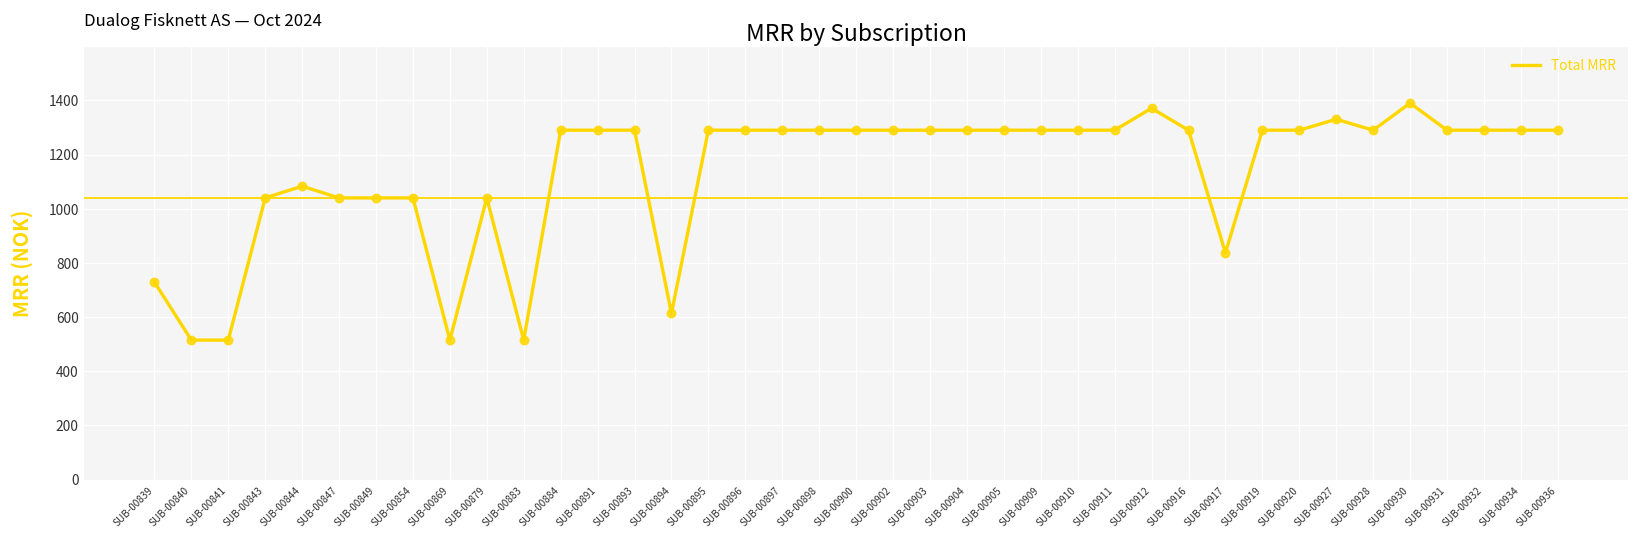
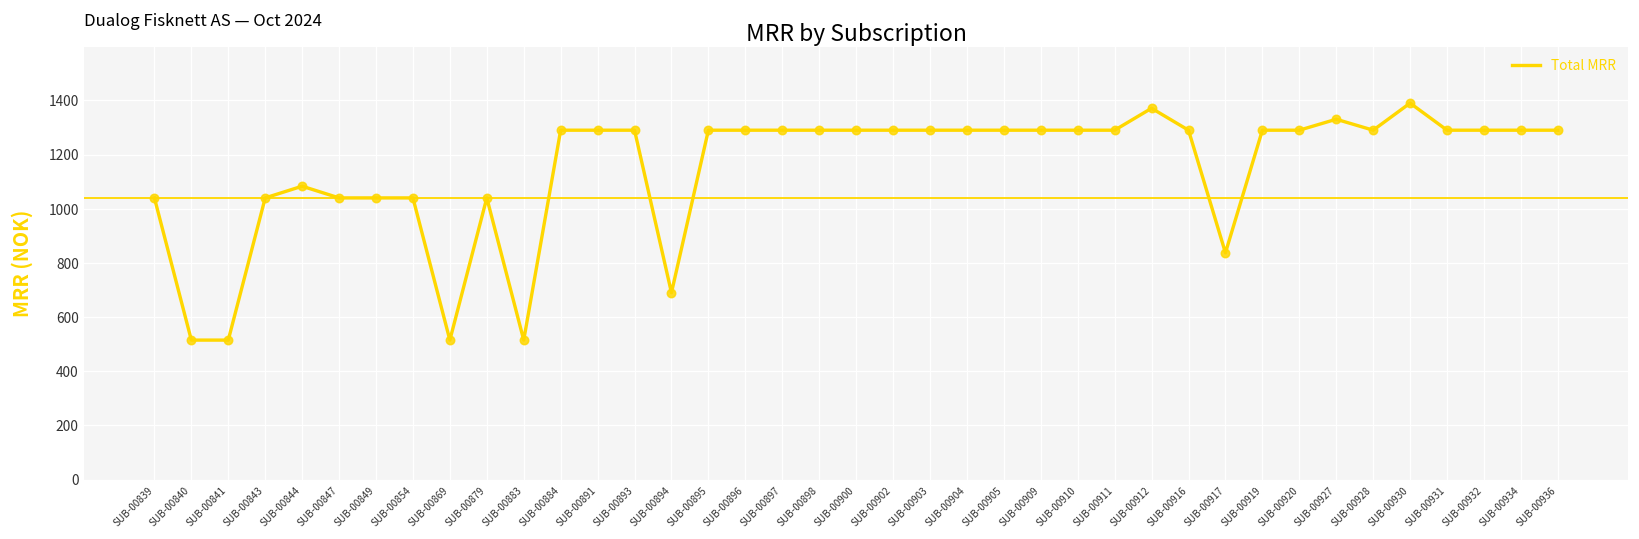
  {
-   "SUB-00839": 730,
+   "SUB-00839": 1040,
    "SUB-00840": 520,
    "SUB-00841": 520,
    "SUB-00843": 1040,
    "SUB-00844": 1080,
    "SUB-00847": 1040,
    "SUB-00849": 1040,
    "SUB-00854": 1040,
    "SUB-00869": 520,
    "SUB-00879": 1040,
    "SUB-00883": 520,
    "SUB-00884": 1290,
    "SUB-00891": 1290,
    "SUB-00893": 1290,
-   "SUB-00894": 610,
+   "SUB-00894": 690,
    "SUB-00895": 1290,
    "SUB-00896": 1290,
    "SUB-00897": 1290,
    "SUB-00898": 1290,
    "SUB-00900": 1290,
    "SUB-00902": 1290,
    "SUB-00903": 1290,
    "SUB-00904": 1290,
    "SUB-00905": 1290,
    "SUB-00909": 1290,
    "SUB-00910": 1290,
    "SUB-00911": 1290,
    "SUB-00912": 1370,
    "SUB-00916": 1290,
    "SUB-00917": 840,
    "SUB-00919": 1290,
    "SUB-00920": 1290,
    "SUB-00927": 1330,
    "SUB-00928": 1290,
    "SUB-00930": 1390,
    "SUB-00931": 1290,
    "SUB-00932": 1290,
    "SUB-00934": 1290,
    "SUB-00936": 1290
  }
